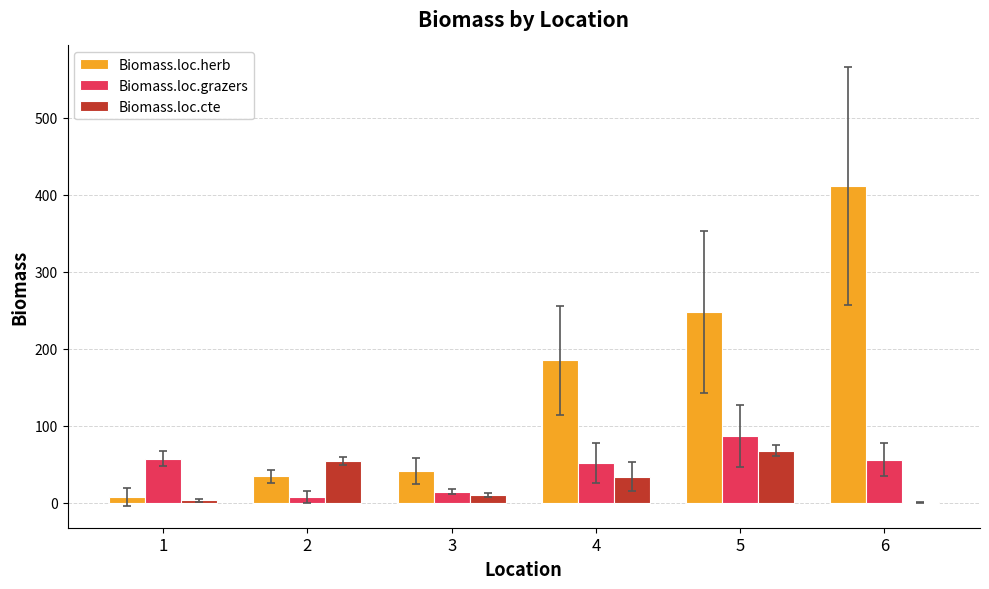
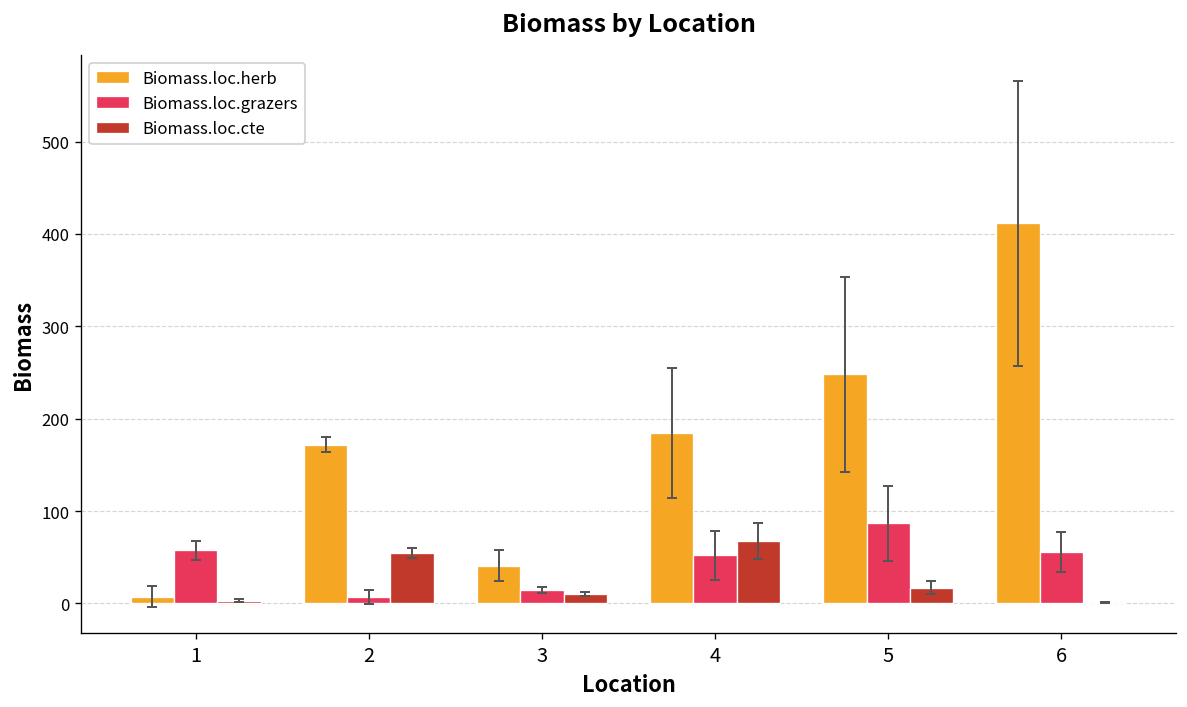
  {
    "Biomass.loc.herb": {
      "1": 10,
-     "2": 30,
+     "2": 170,
      "3": 40,
      "4": 180,
      "5": 250,
      "6": 410
    },
    "Biomass.loc.grazers": {
      "1": 60,
      "2": 10,
      "3": 10,
      "4": 50,
      "5": 90,
      "6": 60
    },
    "Biomass.loc.cte": {
      "2": 50,
      "3": 10,
-     "4": 30,
-     "5": 70
+     "4": 70,
+     "5": 20
    }
  }
